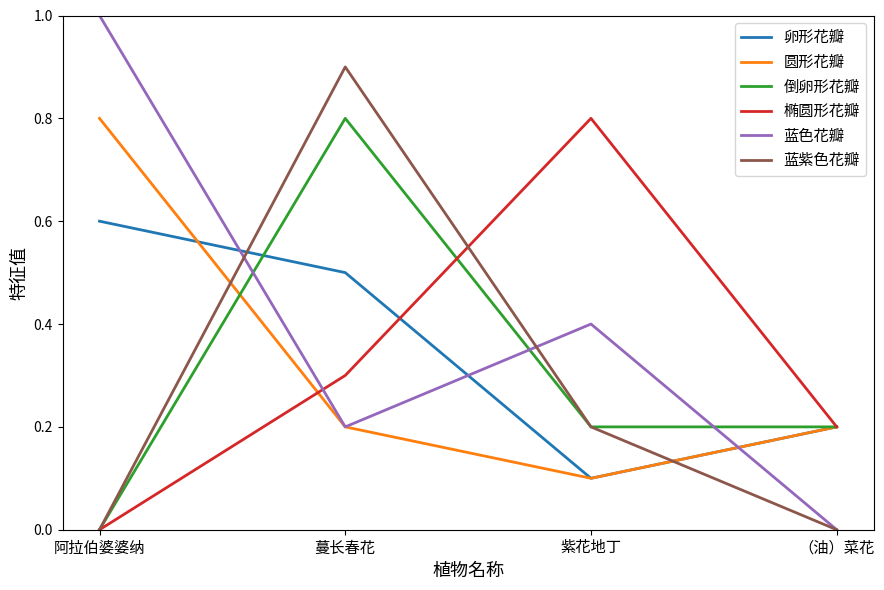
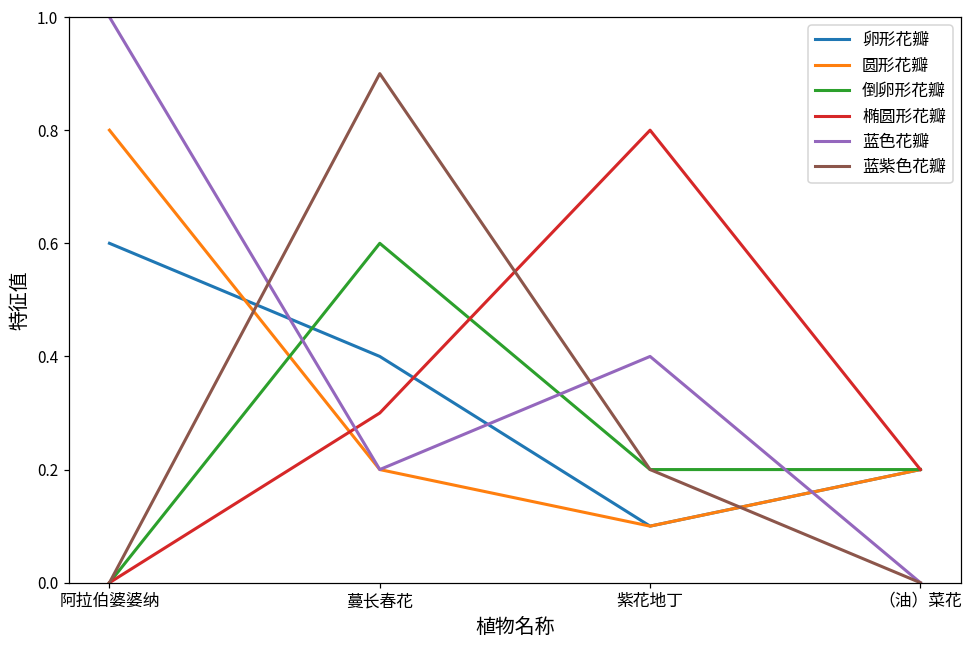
  {
    "卵形花瓣": {
      "阿拉伯婆婆纳": 0.6,
-     "蔓长春花": 0.5
+     "蔓长春花": 0.4
    },
    "圆形花瓣": {
      "阿拉伯婆婆纳": 0.8
    },
    "倒卵形花瓣": {
-     "蔓长春花": 0.8
+     "蔓长春花": 0.6
    },
    "椭圆形花瓣": {
      "蔓长春花": 0.3,
      "紫花地丁": 0.8
    },
    "蓝色花瓣": {
      "阿拉伯婆婆纳": 1.0,
      "紫花地丁": 0.4
    },
    "蓝紫色花瓣": {
      "蔓长春花": 0.9
    }
  }
